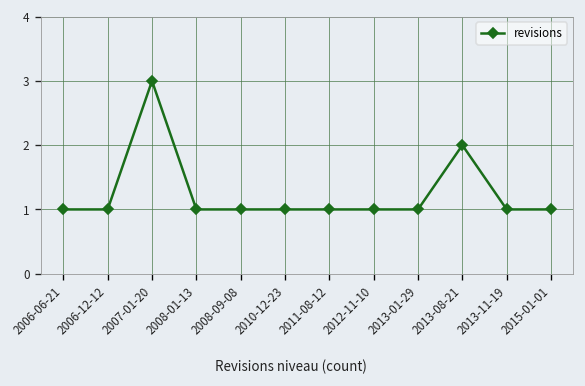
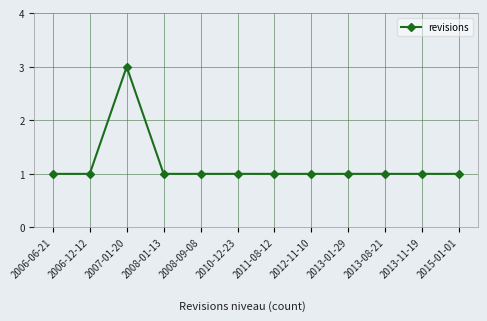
  {
    "2006-06-21": 1,
    "2006-12-12": 1,
    "2007-01-20": 3,
    "2008-01-13": 1,
    "2008-09-08": 1,
    "2010-12-23": 1,
    "2011-08-12": 1,
    "2012-11-10": 1,
    "2013-01-29": 1,
-   "2013-08-21": 2,
+   "2013-08-21": 1,
    "2013-11-19": 1,
    "2015-01-01": 1
  }
